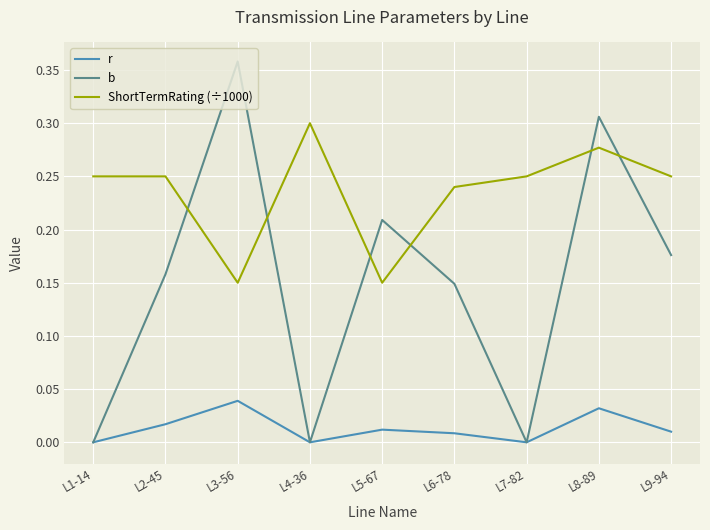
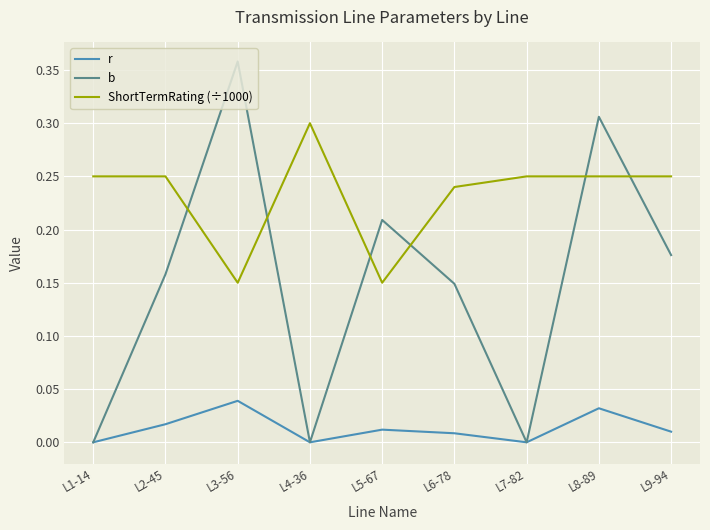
  {
    "ShortTermRating (÷1000)": {
      "L1-14": 0.250,
      "L2-45": 0.250,
      "L3-56": 0.150,
      "L4-36": 0.300,
      "L5-67": 0.150,
      "L6-78": 0.240,
      "L7-82": 0.250,
-     "L8-89": 0.277,
+     "L8-89": 0.250,
      "L9-94": 0.250
    }
  }
